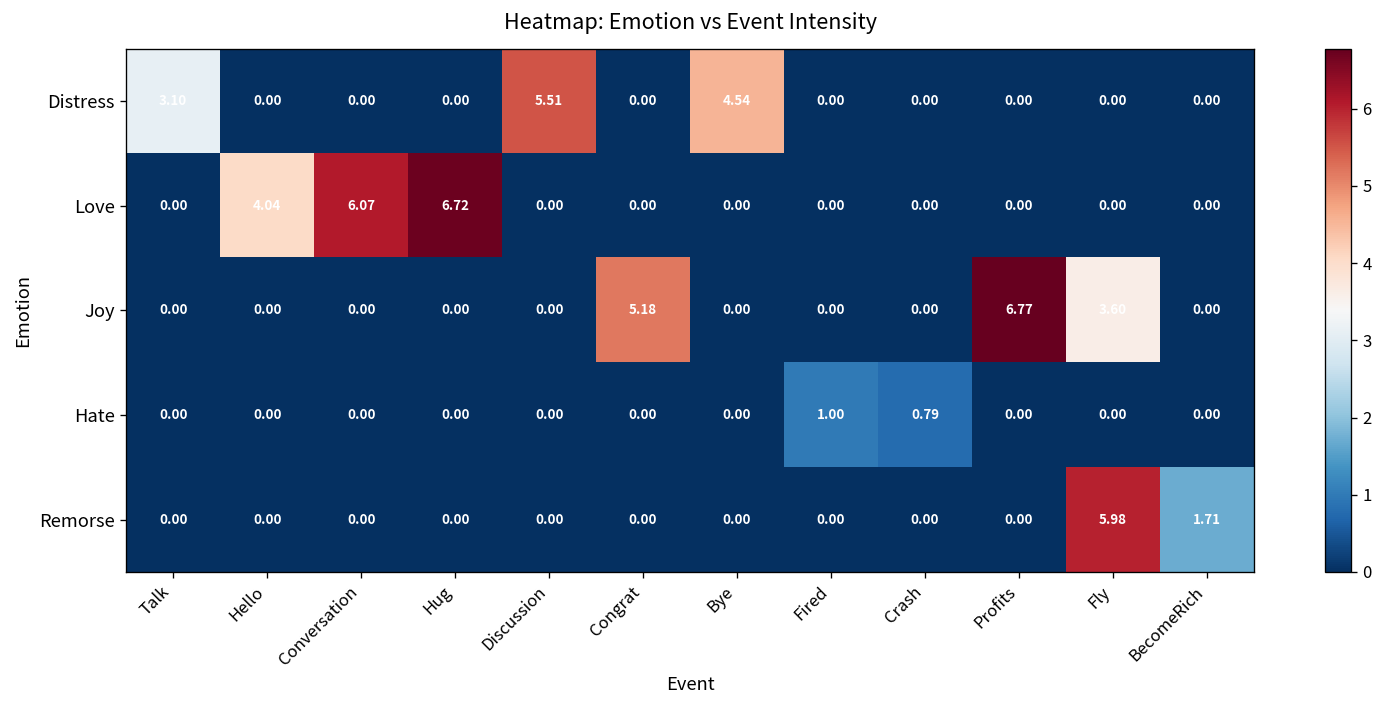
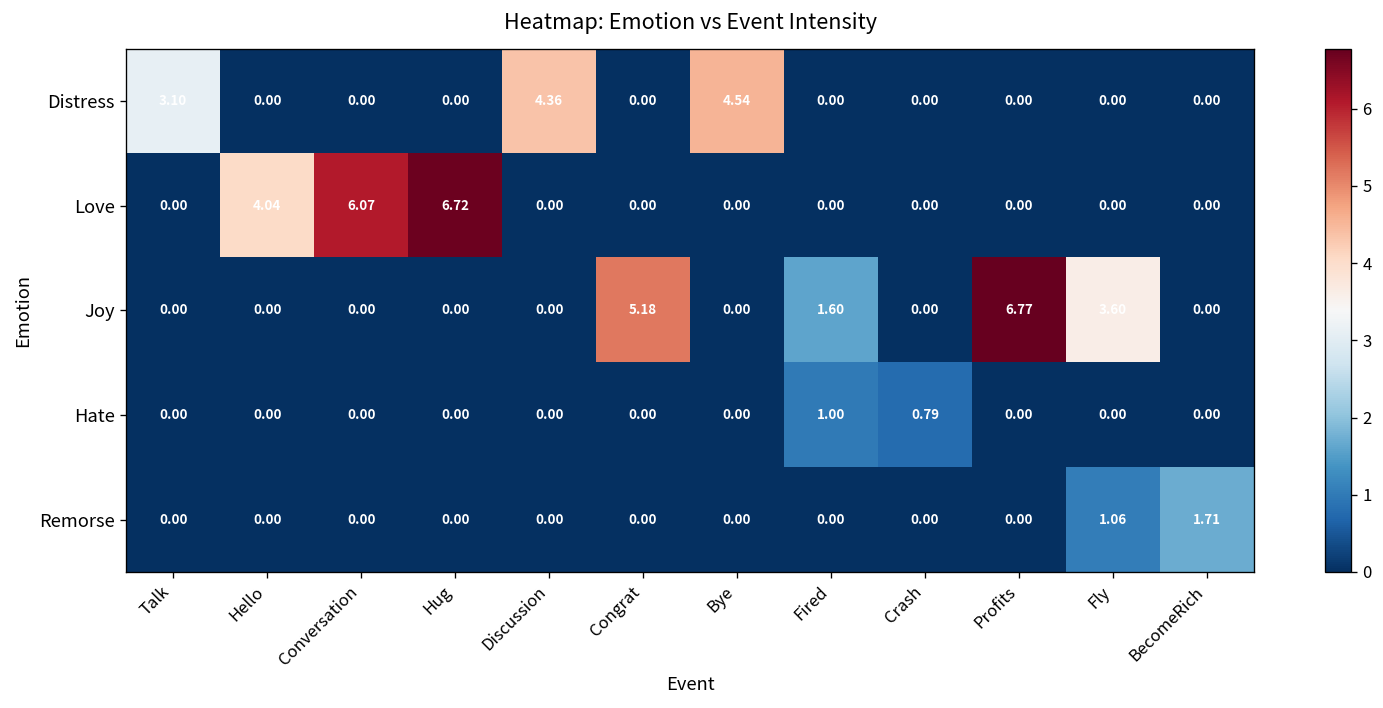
  {
    "Distress": {
      "Hello": 0.00,
      "Conversation": 0.00,
      "Hug": 0.00,
-     "Discussion": 5.51,
+     "Discussion": 4.36,
      "Congrat": 0.00,
      "Bye": 4.54,
      "Fired": 0.00,
      "Crash": 0.00,
      "Profits": 0.00,
      "Fly": 0.00,
      "BecomeRich": 0.00
    },
    "Love": {
      "Talk": 0.00,
      "Hello": 4.04,
      "Conversation": 6.07,
      "Hug": 6.72,
      "Discussion": 0.00,
      "Congrat": 0.00,
      "Bye": 0.00,
      "Fired": 0.00,
      "Crash": 0.00,
      "Profits": 0.00,
      "Fly": 0.00,
      "BecomeRich": 0.00
    },
    "Joy": {
      "Talk": 0.00,
      "Hello": 0.00,
      "Conversation": 0.00,
      "Hug": 0.00,
      "Discussion": 0.00,
      "Congrat": 5.18,
      "Bye": 0.00,
-     "Fired": 0.00,
+     "Fired": 1.60,
      "Crash": 0.00,
      "Profits": 6.77,
      "BecomeRich": 0.00
    },
    "Hate": {
      "Talk": 0.00,
      "Hello": 0.00,
      "Conversation": 0.00,
      "Hug": 0.00,
      "Discussion": 0.00,
      "Congrat": 0.00,
      "Bye": 0.00,
      "Fired": 1.00,
      "Crash": 0.79,
      "Profits": 0.00,
      "Fly": 0.00,
      "BecomeRich": 0.00
    },
    "Remorse": {
      "Talk": 0.00,
      "Hello": 0.00,
      "Conversation": 0.00,
      "Hug": 0.00,
      "Discussion": 0.00,
      "Congrat": 0.00,
      "Bye": 0.00,
      "Fired": 0.00,
      "Crash": 0.00,
      "Profits": 0.00,
-     "Fly": 5.98,
+     "Fly": 1.06,
      "BecomeRich": 1.71
    }
  }
